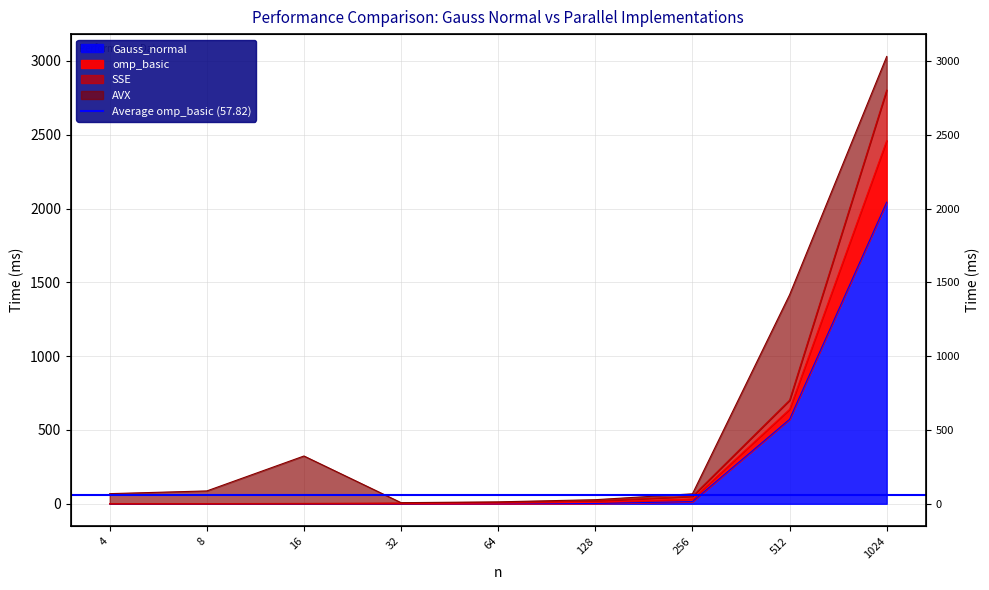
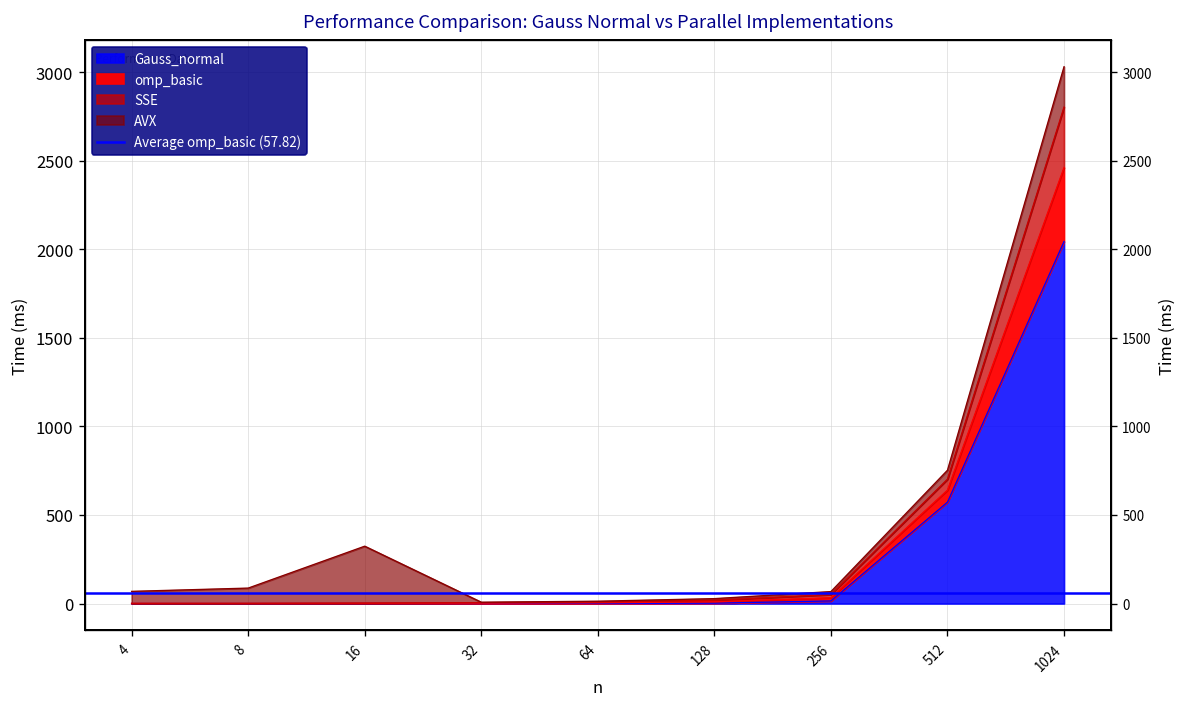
  {
    "Gauss_normal": {
      "256": 10,
      "512": 570,
      "1024": 2040
    },
    "AVX": {
      "4": 70,
      "8": 90,
      "16": 320,
-     "512": 710,
+     "512": 50,
      "1024": 230
    }
  }
